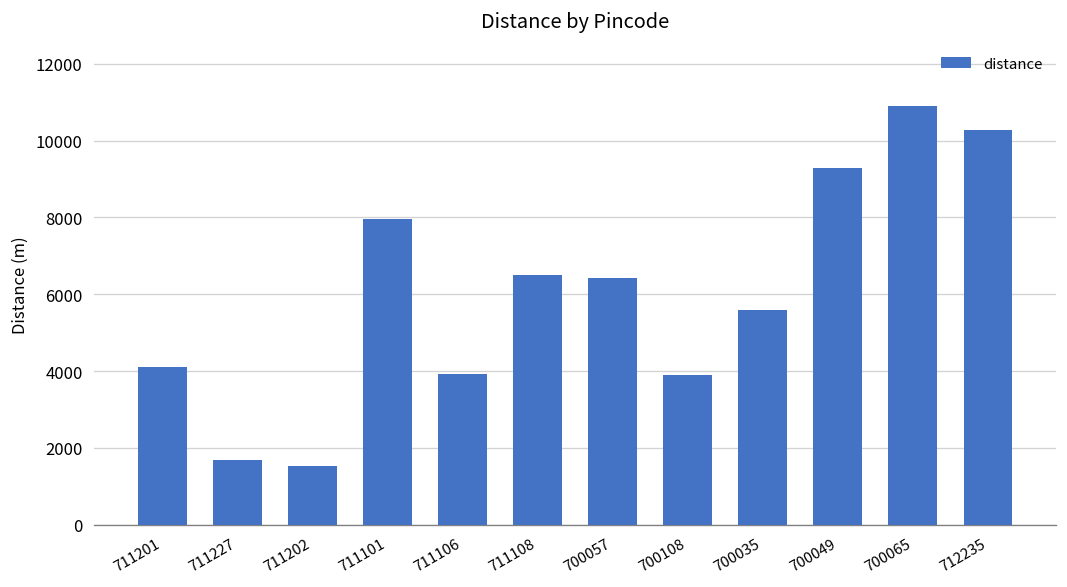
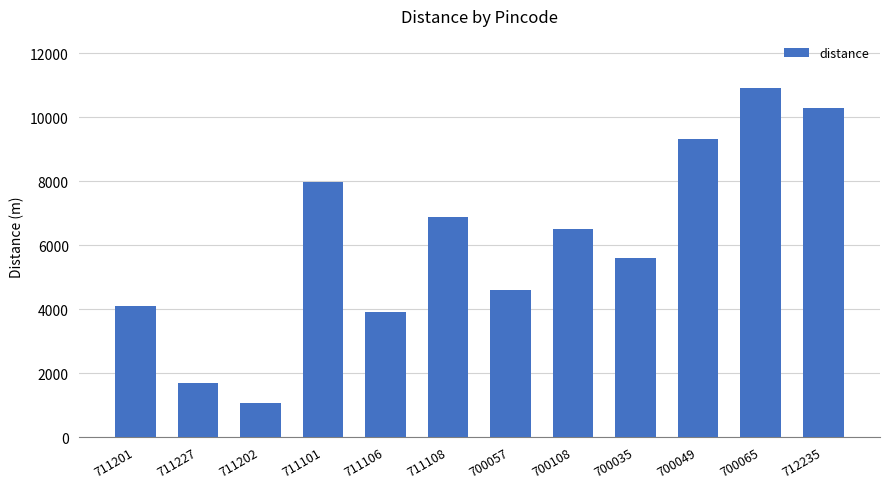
  {
    "711201": 4100,
    "711227": 1700,
-   "711202": 1500,
+   "711202": 1100,
    "711101": 8000,
    "711106": 3900,
-   "711108": 6500,
-   "700057": 6400,
-   "700108": 3900,
+   "711108": 6900,
+   "700057": 4600,
+   "700108": 6500,
    "700035": 5600,
    "700049": 9300,
    "700065": 10900,
    "712235": 10300
  }
